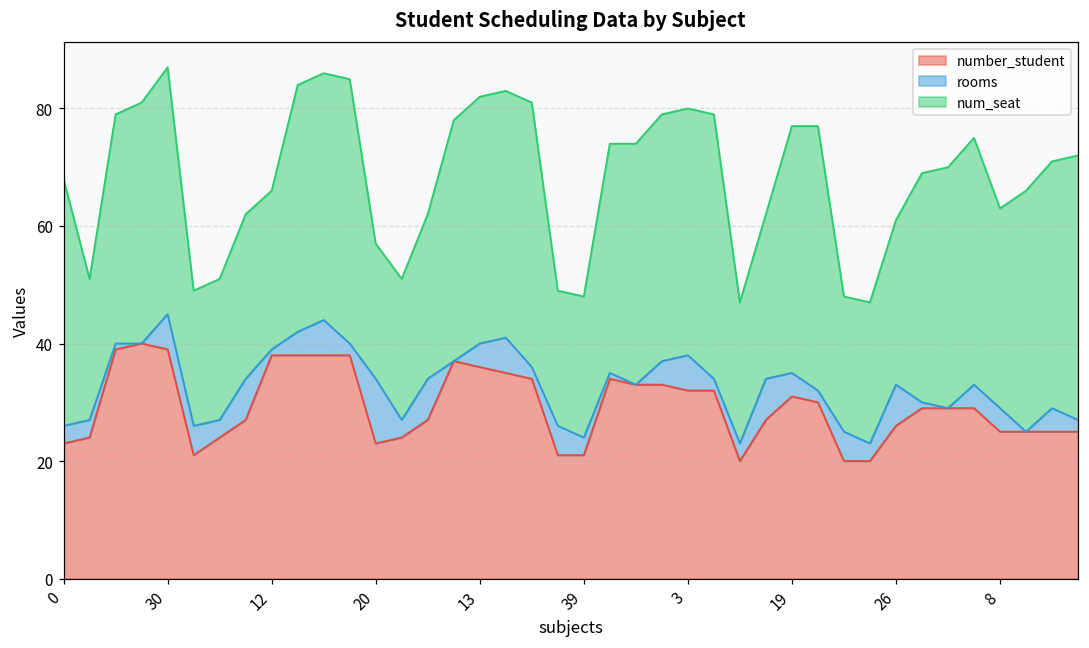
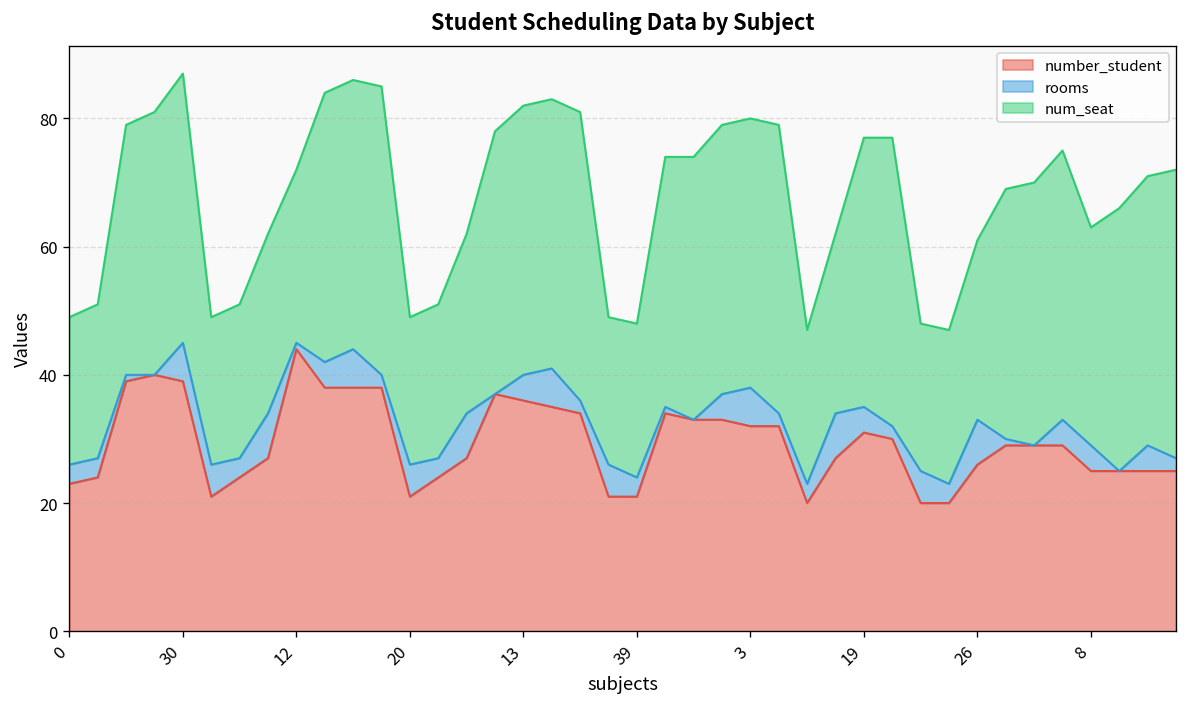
  {
    "number_student": {
      "0": 23,
-     "12": 38,
-     "20": 23,
+     "12": 44,
+     "20": 21,
      "8": 25
    },
    "rooms": {
      "0": 3,
      "12": 1,
-     "20": 11,
+     "20": 5,
      "8": 4
    },
    "num_seat": {
-     "0": 42,
+     "0": 23,
      "12": 27,
      "20": 23,
      "8": 34
    }
  }
